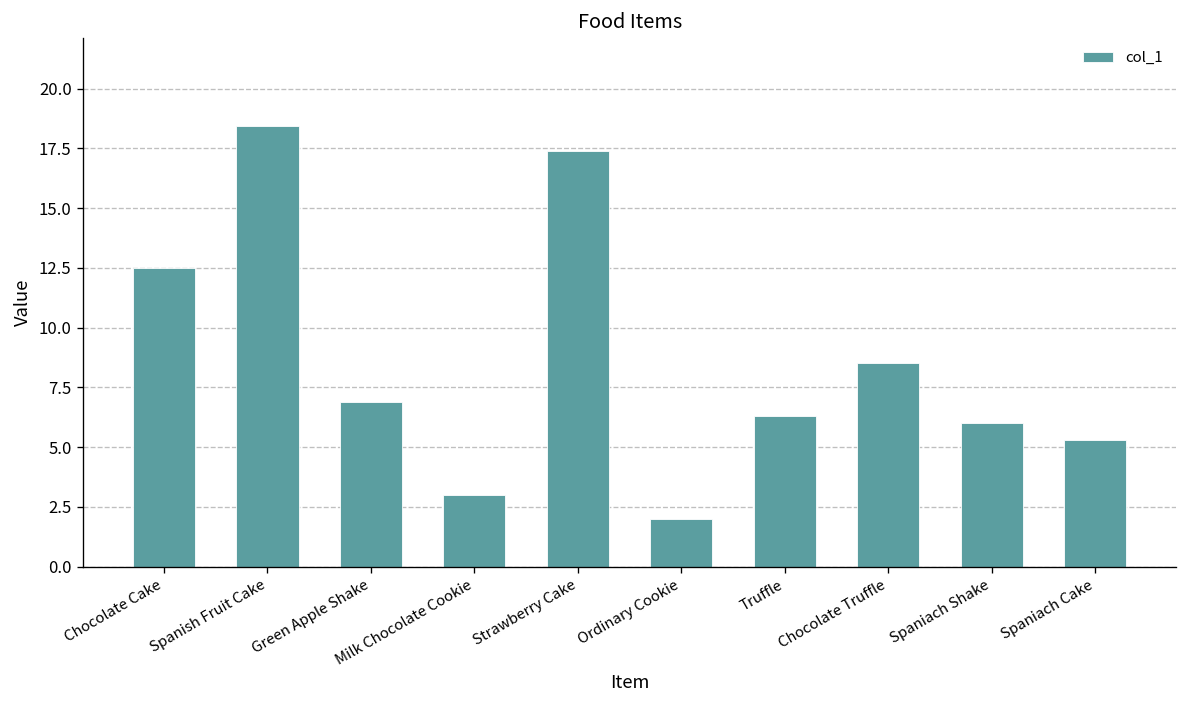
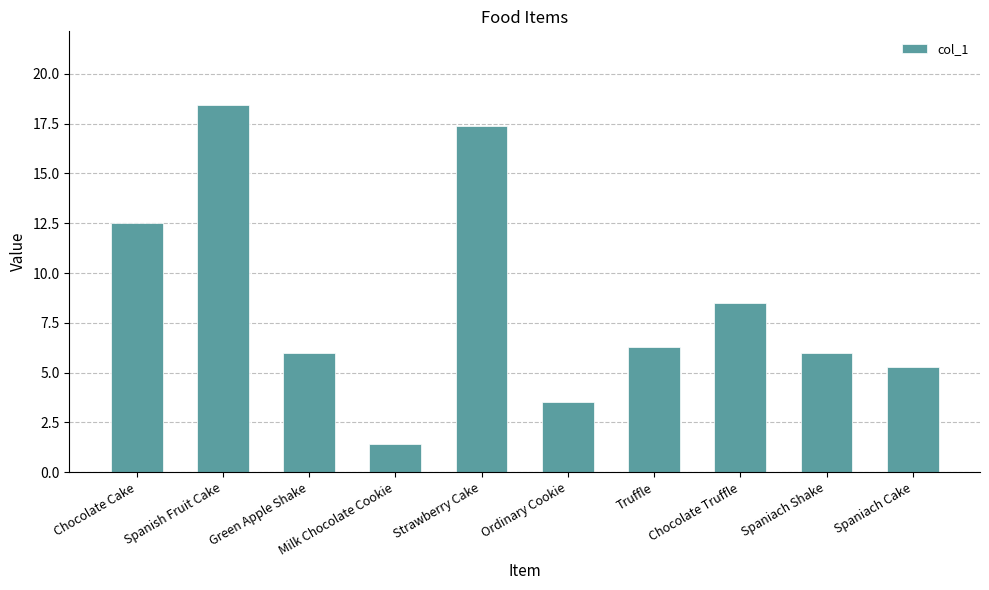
  {
    "Chocolate Cake": 12.5,
    "Spanish Fruit Cake": 18.5,
-   "Green Apple Shake": 6.9,
-   "Milk Chocolate Cookie": 3.0,
+   "Green Apple Shake": 6.0,
+   "Milk Chocolate Cookie": 1.4,
    "Strawberry Cake": 17.4,
-   "Ordinary Cookie": 2.0,
+   "Ordinary Cookie": 3.5,
    "Truffle": 6.3,
    "Chocolate Truffle": 8.5,
    "Spaniach Shake": 6.0,
    "Spaniach Cake": 5.3
  }
